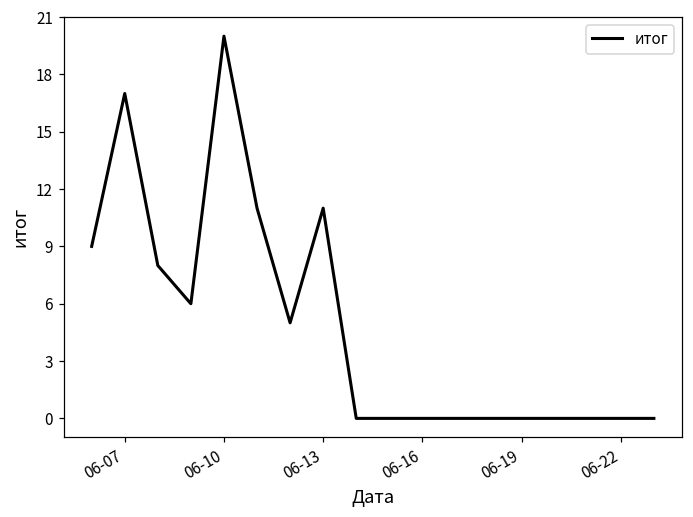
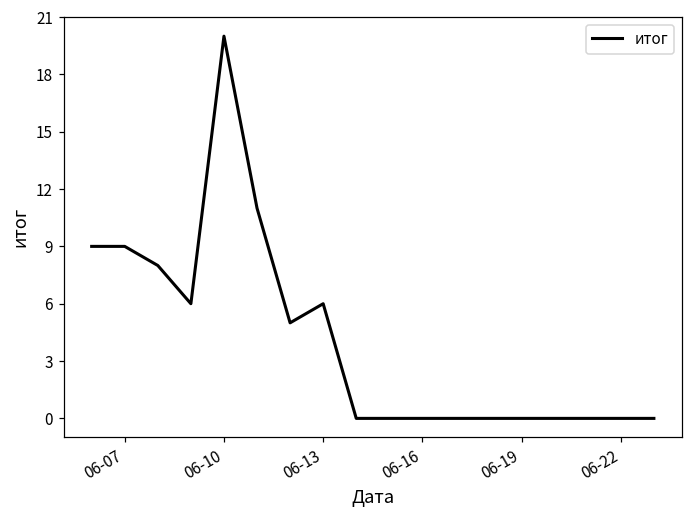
  {
-   "06-07": 17,
+   "06-07": 9,
    "06-10": 20,
-   "06-13": 11,
+   "06-13": 6,
    "06-16": 0,
    "06-19": 0,
    "06-22": 0
  }
